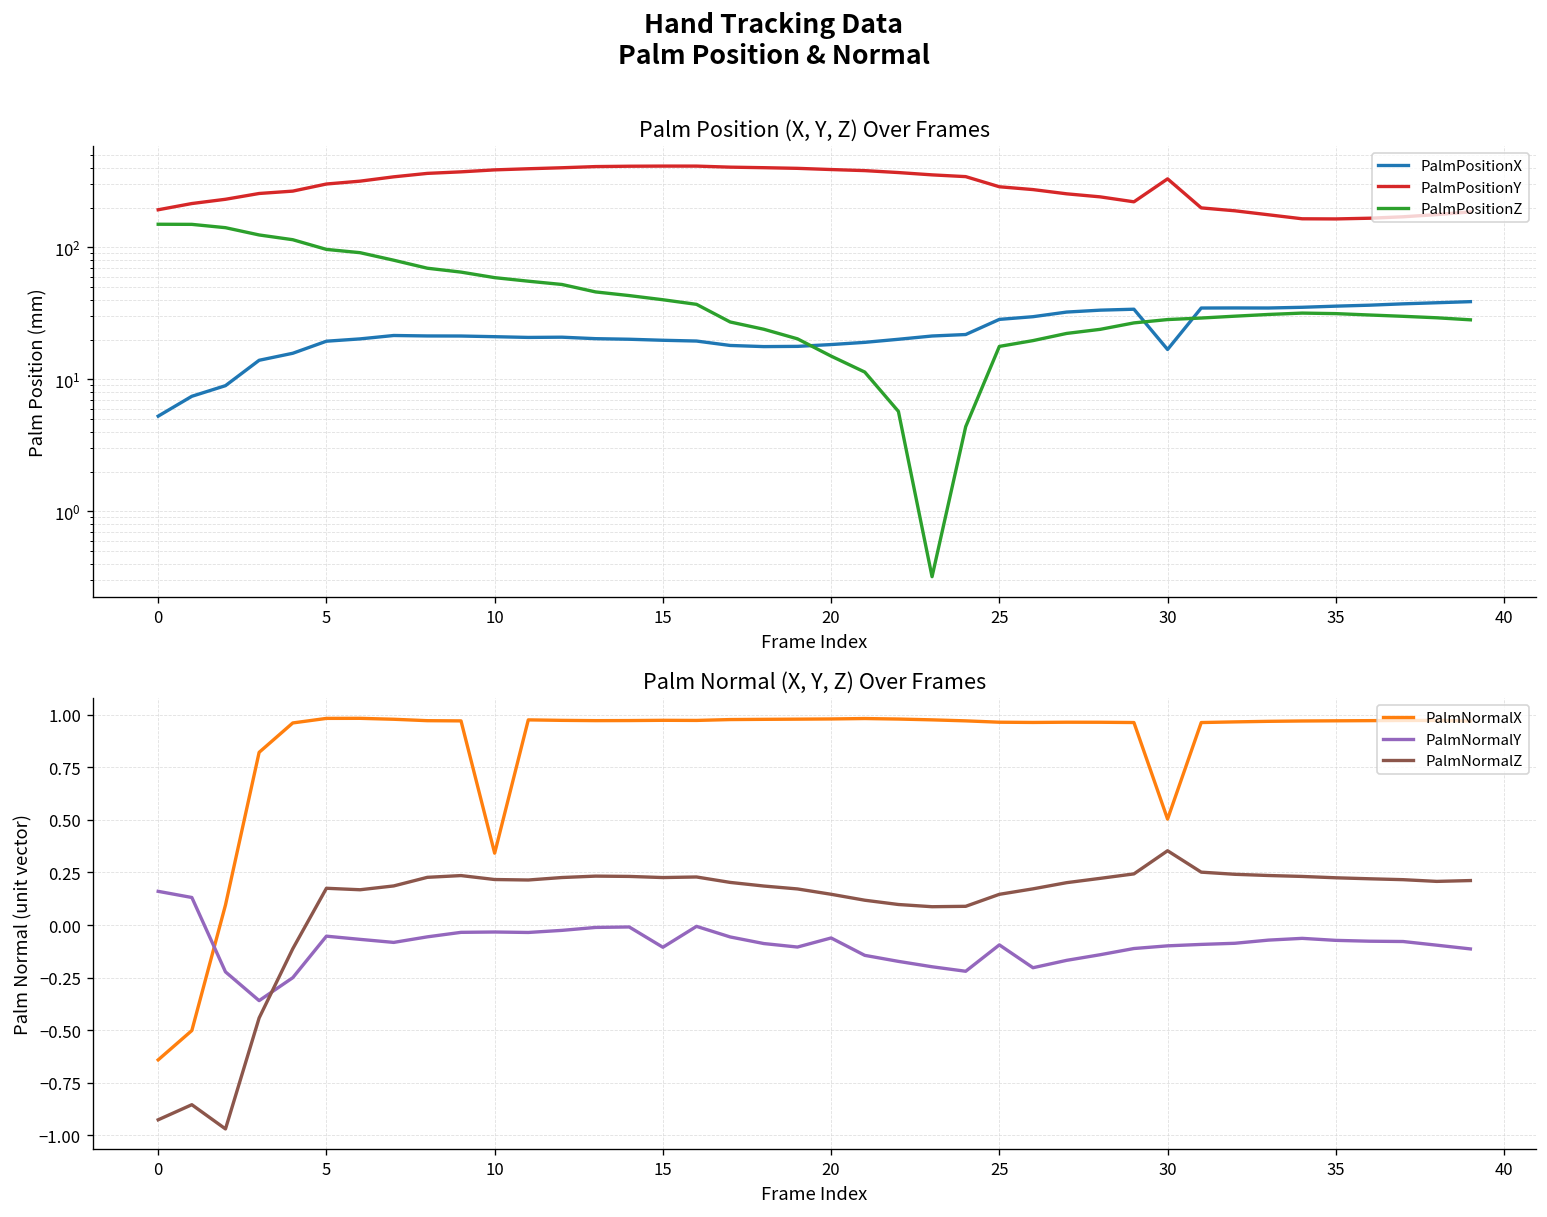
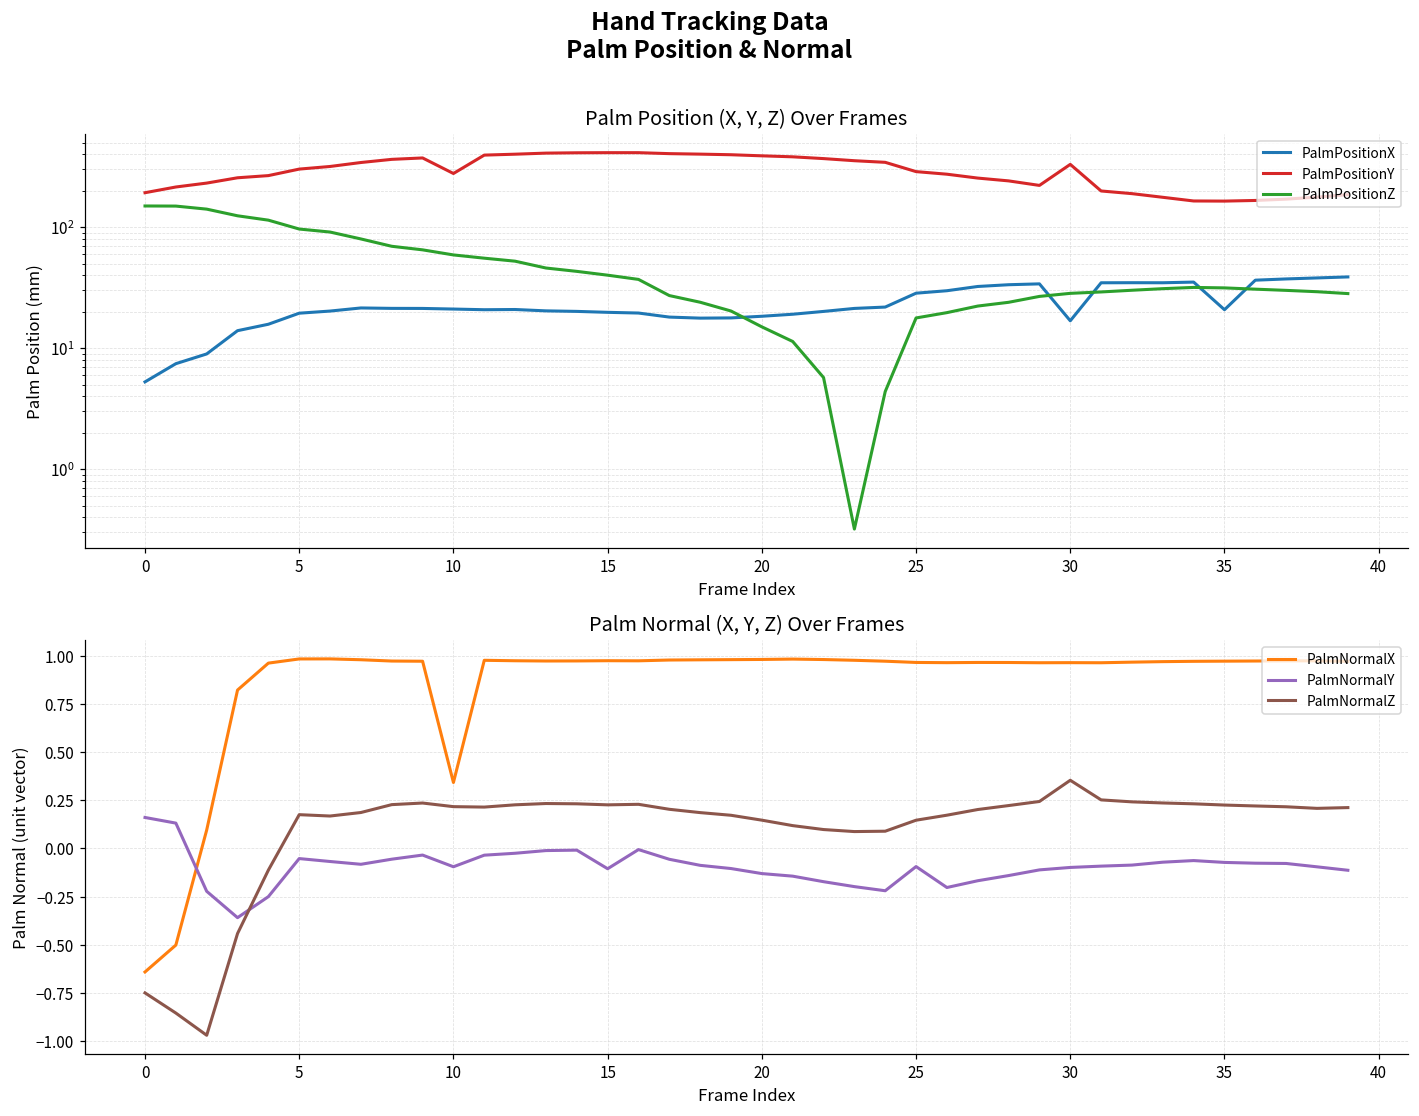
  {
    "Palm Position (X, Y, Z) Over Frames": {
      "PalmPositionX": {
        "0": 5,
        "5": 19,
        "10": 21,
        "15": 20,
        "20": 18,
        "25": 28,
        "30": 17,
-       "35": 36
+       "35": 21
      },
      "PalmPositionY": {
        "0": 190,
        "5": 300,
-       "10": 390,
+       "10": 280,
        "15": 410,
        "20": 390,
        "25": 290,
        "30": 330,
        "35": 160
      },
      "PalmPositionZ": {
        "0": 150,
        "5": 100,
        "10": 60,
        "15": 40,
        "20": 15,
        "25": 18,
        "30": 28,
        "35": 32
      }
    },
    "Palm Normal (X, Y, Z) Over Frames": {
      "PalmNormalX": {
        "0": -0.64,
        "5": 0.98,
        "10": 0.34,
        "15": 0.97,
        "20": 0.98,
        "25": 0.96,
-       "30": 0.50,
+       "30": 0.96,
        "35": 0.97
      },
      "PalmNormalY": {
        "0": 0.16,
        "5": -0.05,
-       "10": -0.03,
+       "10": -0.10,
        "15": -0.11,
-       "20": -0.06,
+       "20": -0.13,
        "25": -0.09,
        "30": -0.10,
        "35": -0.07
      },
      "PalmNormalZ": {
-       "0": -0.93,
+       "0": -0.75,
        "5": 0.17,
        "10": 0.22,
        "15": 0.23,
        "20": 0.15,
        "25": 0.15,
        "30": 0.35,
        "35": 0.22
      }
    }
  }
